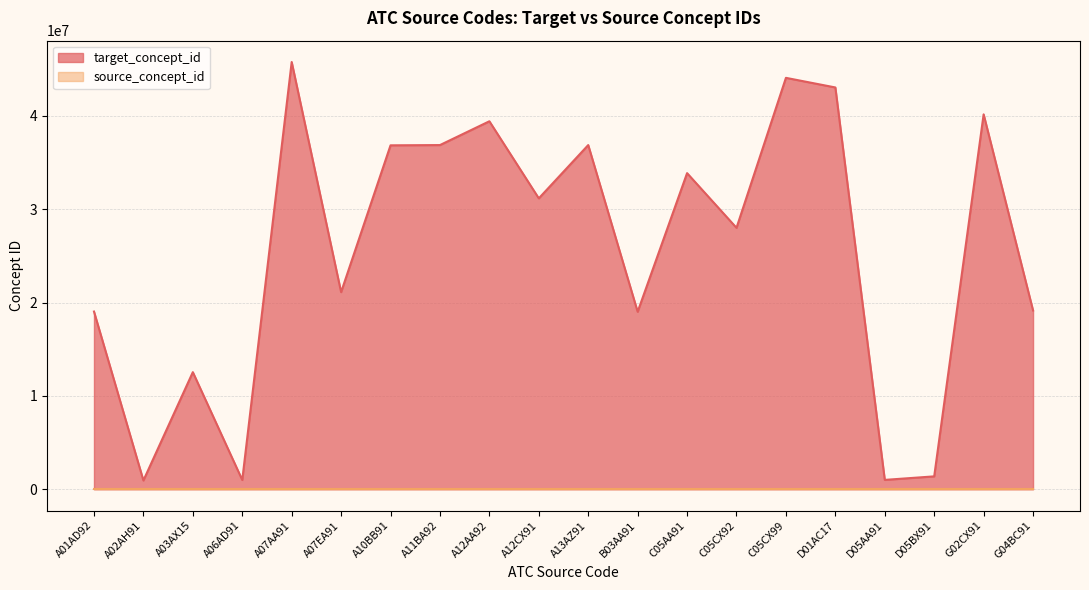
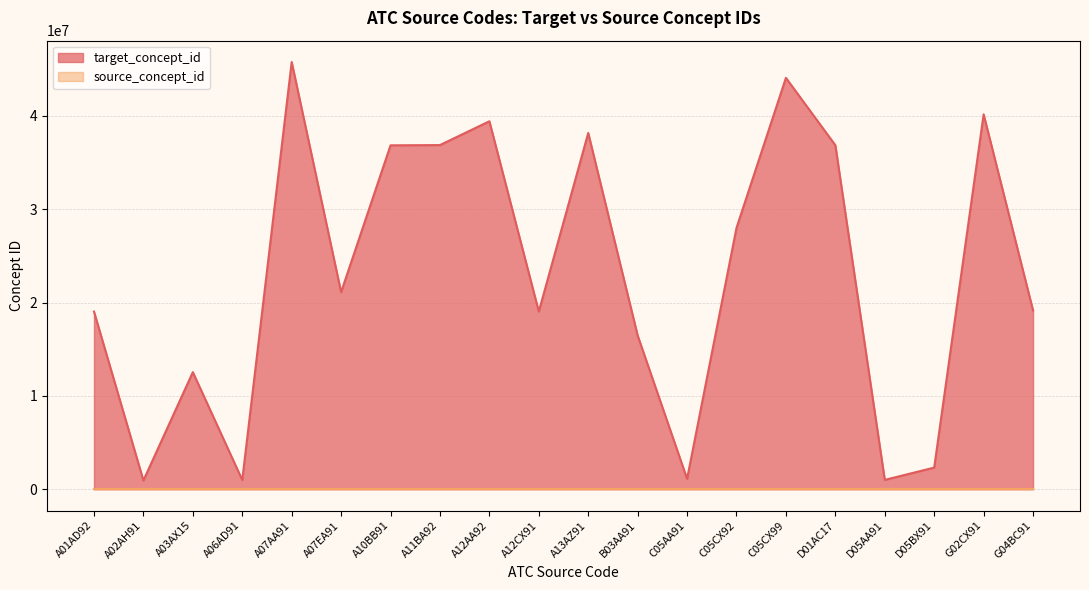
  {
    "target_concept_id": {
      "A01AD92": 19000000,
      "A02AH91": 1000000,
      "A03AX15": 13000000,
      "A06AD91": 1000000,
      "A07AA91": 46000000,
      "A07EA91": 21000000,
      "A10BB91": 37000000,
      "A11BA92": 37000000,
      "A12AA92": 39000000,
-     "A12CX91": 31000000,
-     "A13AZ91": 37000000,
-     "B03AA91": 19000000,
-     "C05AA91": 34000000,
+     "A12CX91": 19000000,
+     "A13AZ91": 38000000,
+     "B03AA91": 16000000,
+     "C05AA91": 1000000,
      "C05CX92": 28000000,
      "C05CX99": 44000000,
-     "D01AC17": 43000000,
+     "D01AC17": 37000000,
      "D05AA91": 1000000,
-     "D05BX91": 1000000,
+     "D05BX91": 2000000,
      "G02CX91": 40000000,
      "G04BC91": 19000000
    },
    "source_concept_id": {
      "A01AD92": 0,
      "A02AH91": 0,
      "A03AX15": 0,
      "A06AD91": 0,
      "A07AA91": 0,
      "A07EA91": 0,
      "A10BB91": 0,
      "A11BA92": 0,
      "A12AA92": 0,
      "A12CX91": 0,
      "A13AZ91": 0,
      "B03AA91": 0,
      "C05AA91": 0,
      "C05CX92": 0,
      "C05CX99": 0,
      "D01AC17": 0,
      "D05AA91": 0,
      "D05BX91": 0,
      "G02CX91": 0,
      "G04BC91": 0
    }
  }
